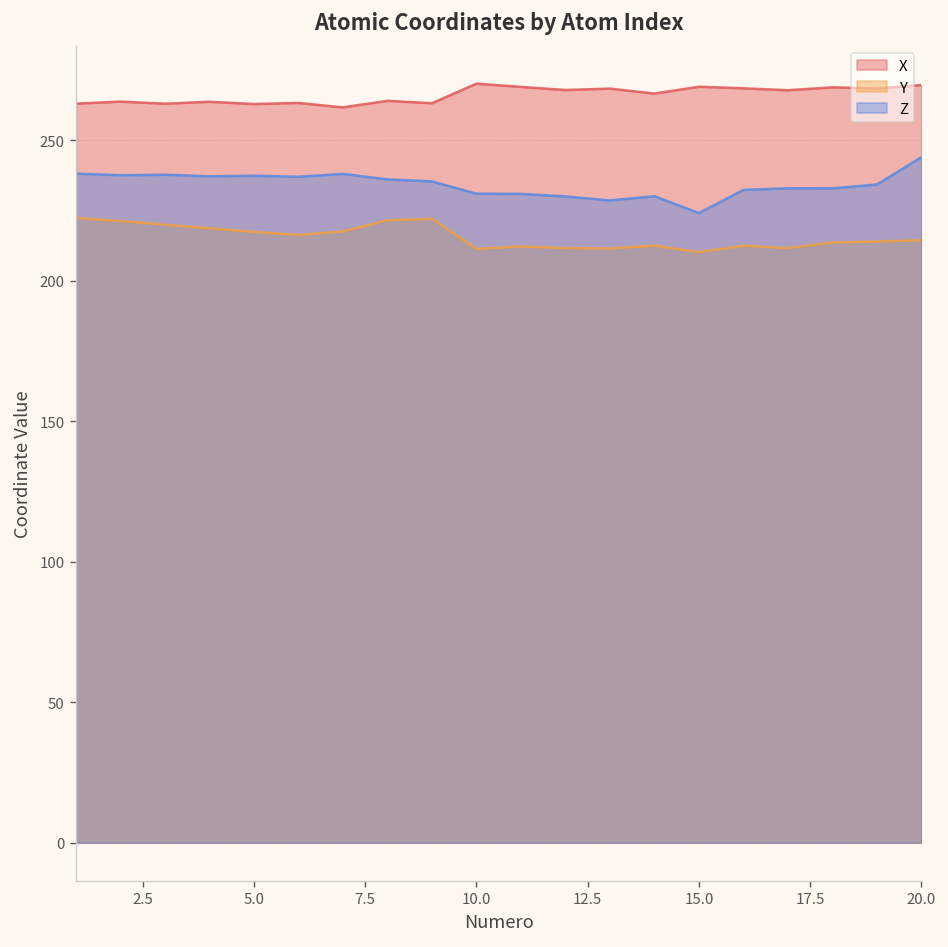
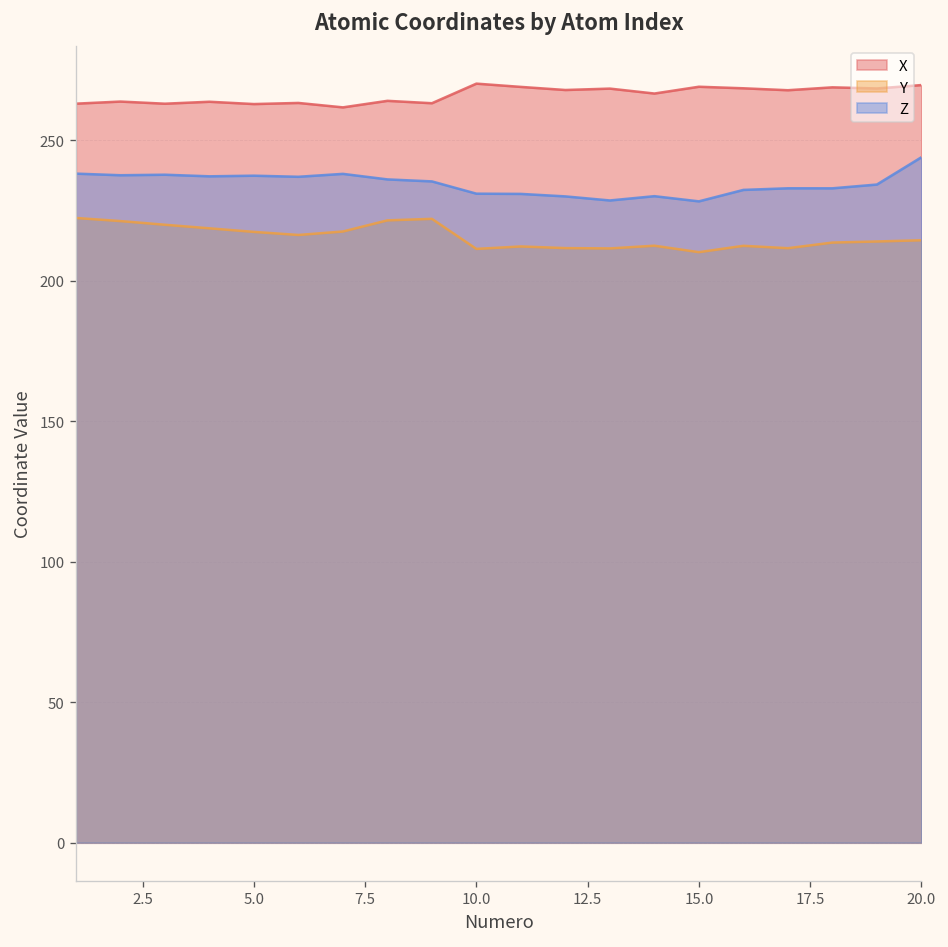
  {
    "Z": {
      "5.0": 237,
      "10.0": 231,
-     "15.0": 224,
+     "15.0": 228,
      "20.0": 244
    }
  }
